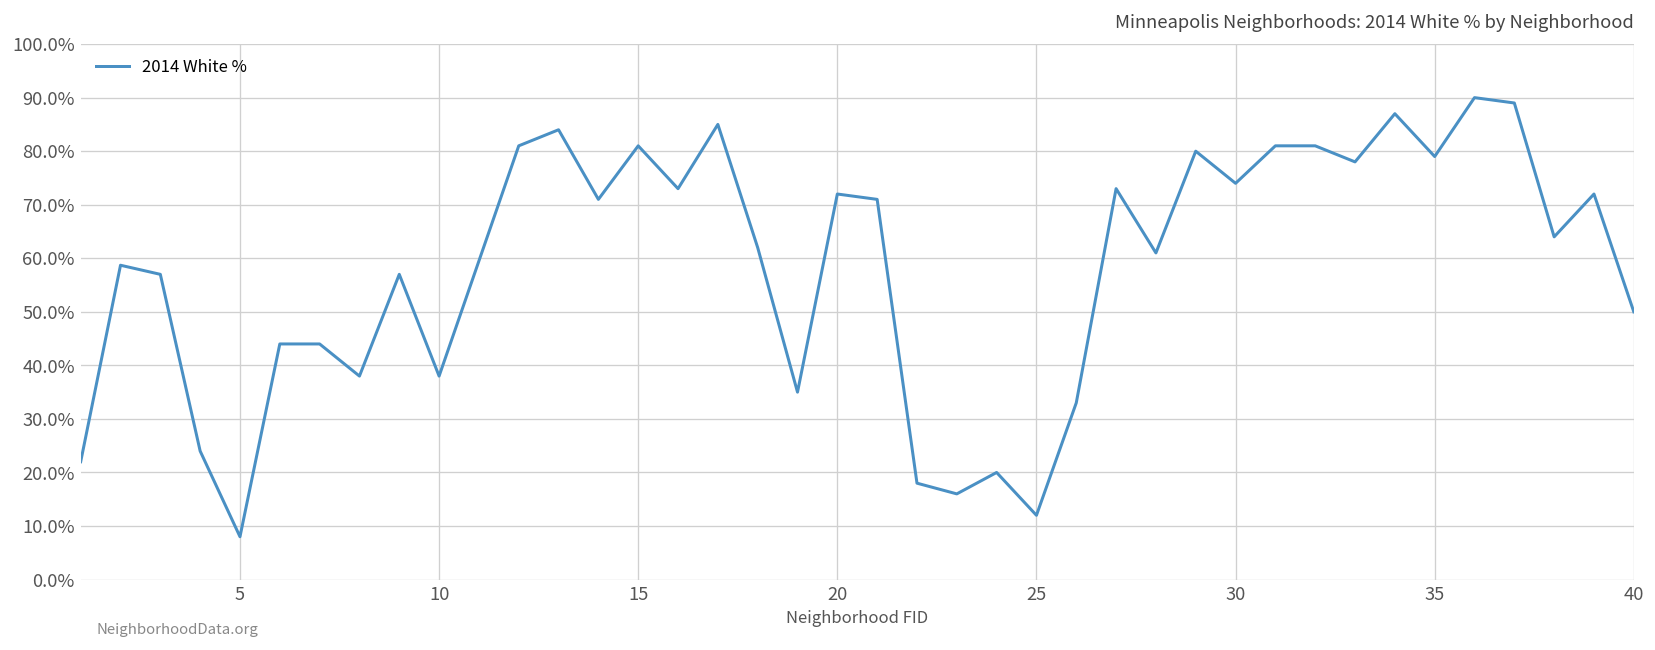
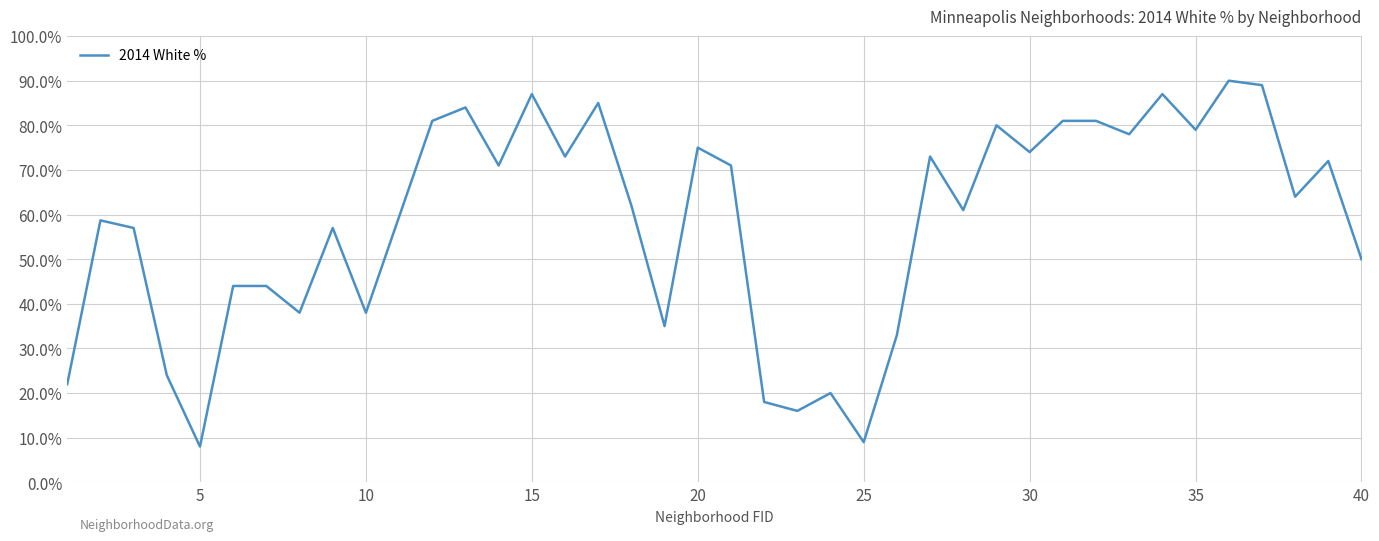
  {
    "5": "8%",
    "10": "38%",
-   "15": "81%",
-   "20": "72%",
-   "25": "12%",
+   "15": "87%",
+   "20": "75%",
+   "25": "9%",
    "30": "74%",
    "35": "79%",
    "40": "50%"
  }
